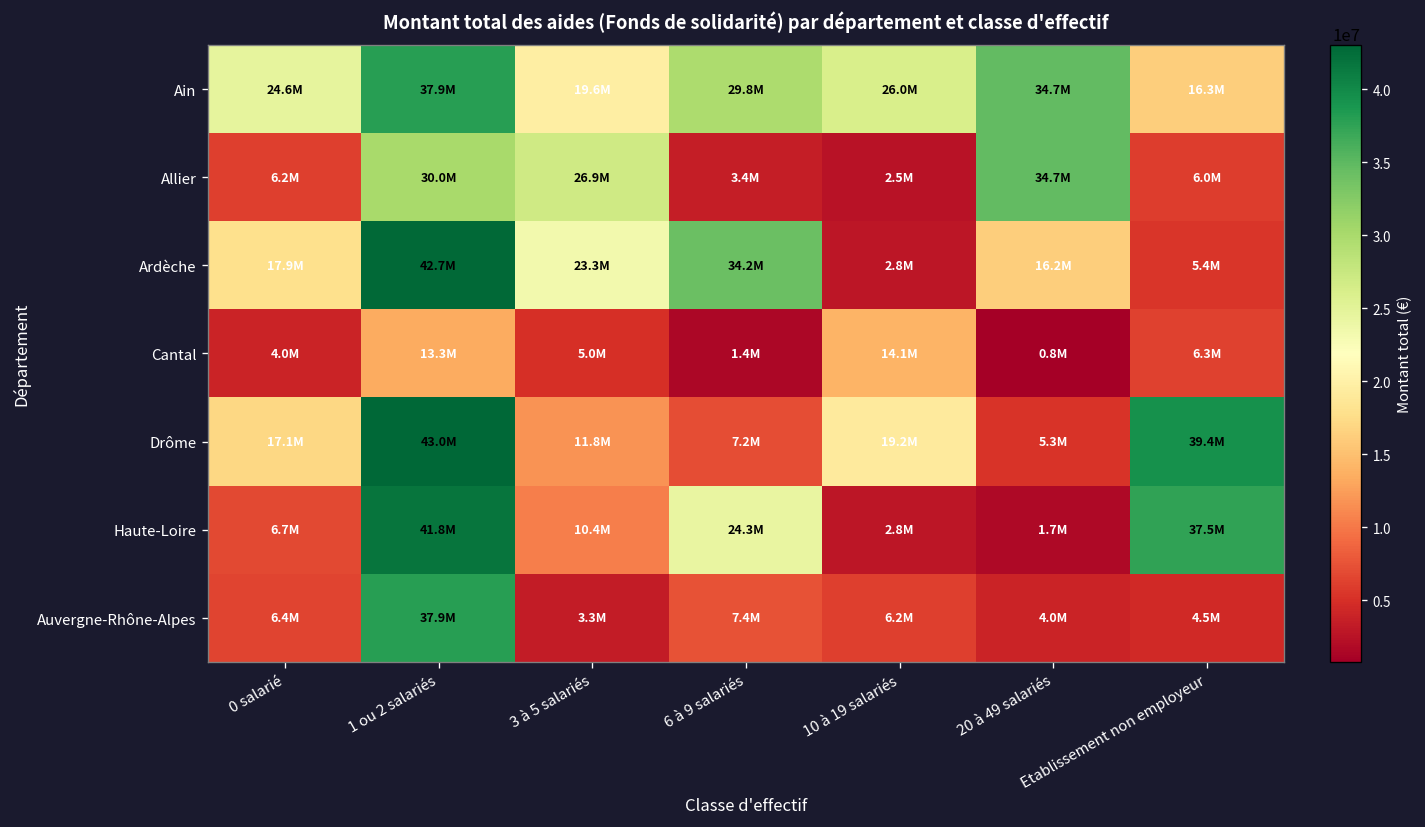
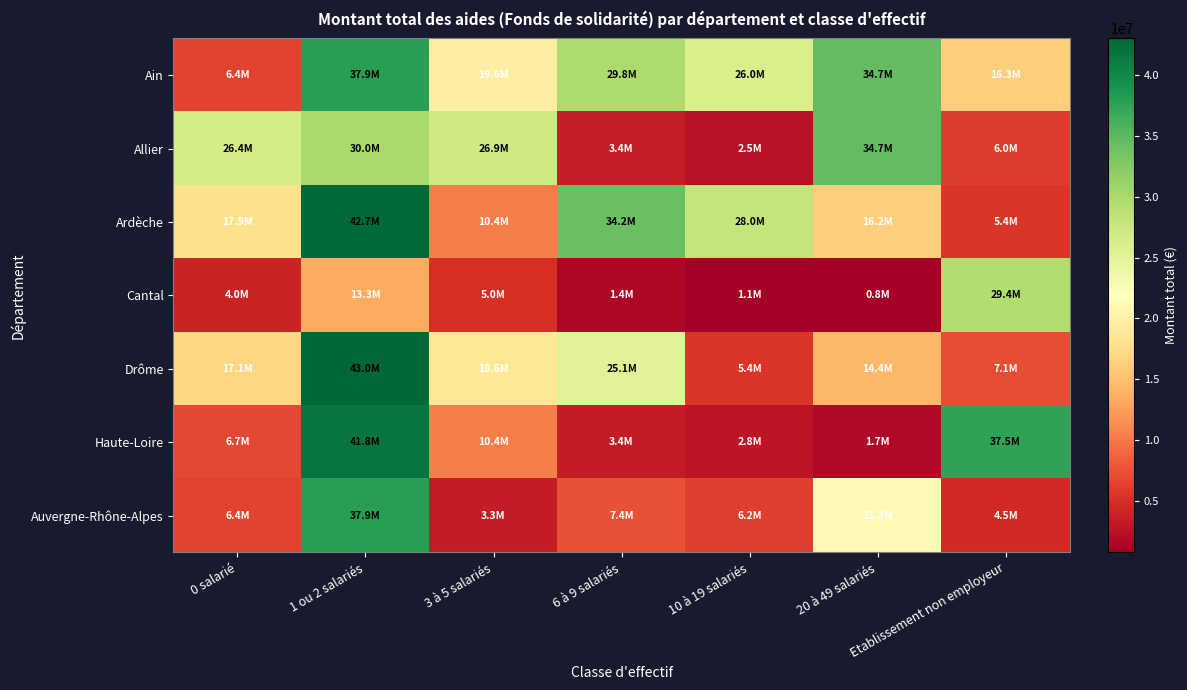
  {
    "Ain": {
-     "0 salarié": "24.6M",
+     "0 salarié": "6.4M",
      "1 ou 2 salariés": "37.9M",
      "3 à 5 salariés": "19.6M",
      "6 à 9 salariés": "29.8M",
      "10 à 19 salariés": "26.0M",
      "20 à 49 salariés": "34.7M",
      "Etablissement non employeur": "16.3M"
    },
    "Allier": {
-     "0 salarié": "6.2M",
+     "0 salarié": "26.4M",
      "1 ou 2 salariés": "30.0M",
      "3 à 5 salariés": "26.9M",
      "6 à 9 salariés": "3.4M",
      "10 à 19 salariés": "2.5M",
      "20 à 49 salariés": "34.7M",
      "Etablissement non employeur": "6.0M"
    },
    "Ardèche": {
      "0 salarié": "17.9M",
      "1 ou 2 salariés": "42.7M",
-     "3 à 5 salariés": "23.3M",
+     "3 à 5 salariés": "10.4M",
      "6 à 9 salariés": "34.2M",
-     "10 à 19 salariés": "2.8M",
+     "10 à 19 salariés": "28.0M",
      "20 à 49 salariés": "16.2M",
      "Etablissement non employeur": "5.4M"
    },
    "Cantal": {
      "0 salarié": "4.0M",
      "1 ou 2 salariés": "13.3M",
      "3 à 5 salariés": "5.0M",
      "6 à 9 salariés": "1.4M",
-     "10 à 19 salariés": "14.1M",
+     "10 à 19 salariés": "1.1M",
      "20 à 49 salariés": "0.8M",
-     "Etablissement non employeur": "6.3M"
+     "Etablissement non employeur": "29.4M"
    },
    "Drôme": {
      "0 salarié": "17.1M",
      "1 ou 2 salariés": "43.0M",
-     "3 à 5 salariés": "11.8M",
-     "6 à 9 salariés": "7.2M",
-     "10 à 19 salariés": "19.2M",
-     "20 à 49 salariés": "5.3M",
-     "Etablissement non employeur": "39.4M"
+     "3 à 5 salariés": "18.6M",
+     "6 à 9 salariés": "25.1M",
+     "10 à 19 salariés": "5.4M",
+     "20 à 49 salariés": "14.4M",
+     "Etablissement non employeur": "7.1M"
    },
    "Haute-Loire": {
      "0 salarié": "6.7M",
      "1 ou 2 salariés": "41.8M",
      "3 à 5 salariés": "10.4M",
-     "6 à 9 salariés": "24.3M",
+     "6 à 9 salariés": "3.4M",
      "10 à 19 salariés": "2.8M",
      "20 à 49 salariés": "1.7M",
      "Etablissement non employeur": "37.5M"
    },
    "Auvergne-Rhône-Alpes": {
      "0 salarié": "6.4M",
      "1 ou 2 salariés": "37.9M",
      "3 à 5 salariés": "3.3M",
      "6 à 9 salariés": "7.4M",
      "10 à 19 salariés": "6.2M",
-     "20 à 49 salariés": "4.0M",
+     "20 à 49 salariés": "21.2M",
      "Etablissement non employeur": "4.5M"
    }
  }
